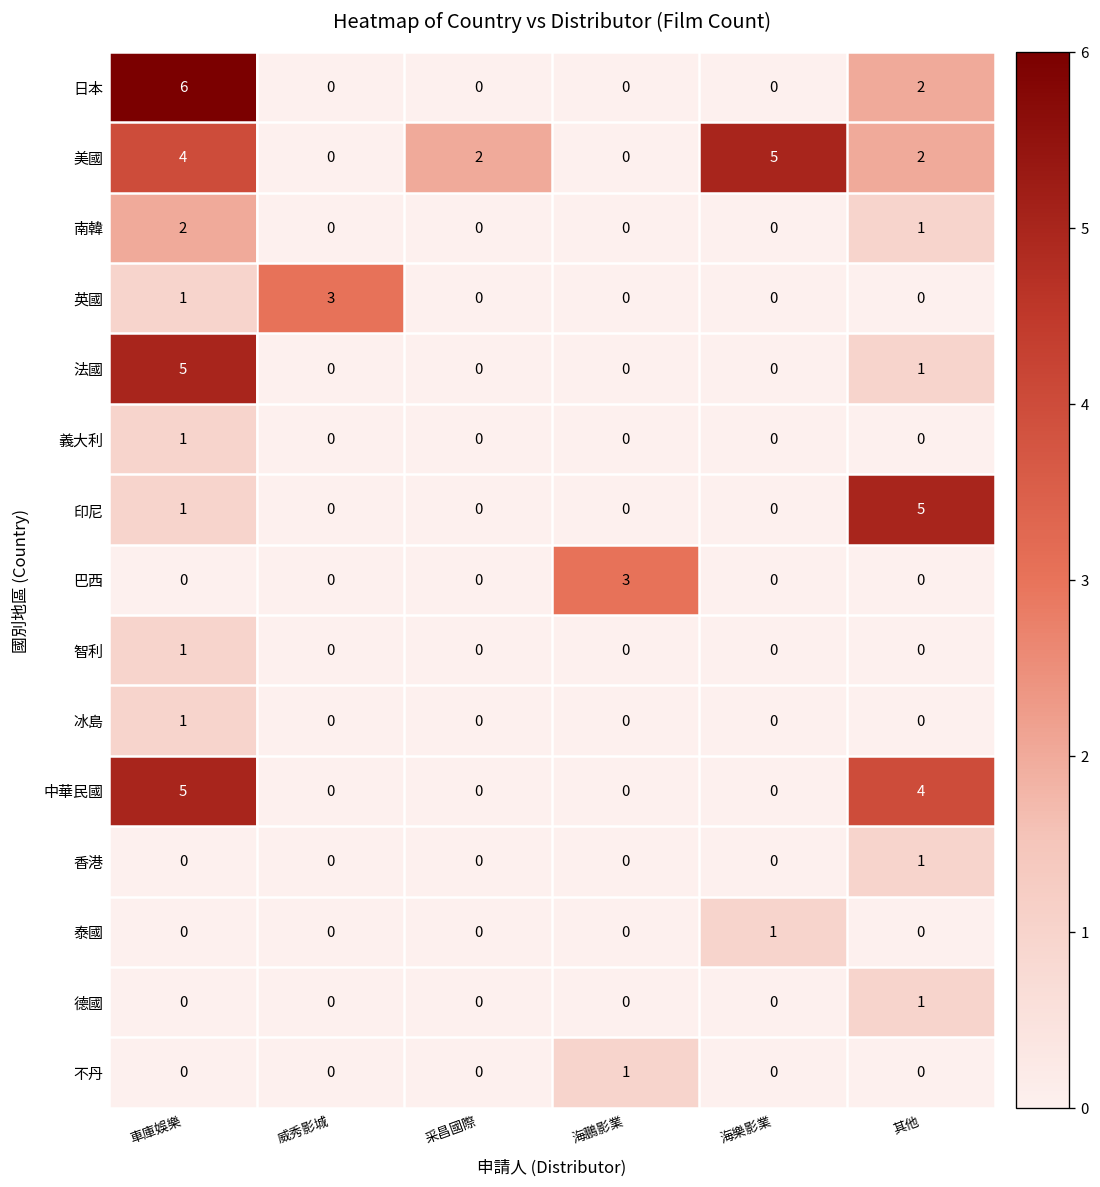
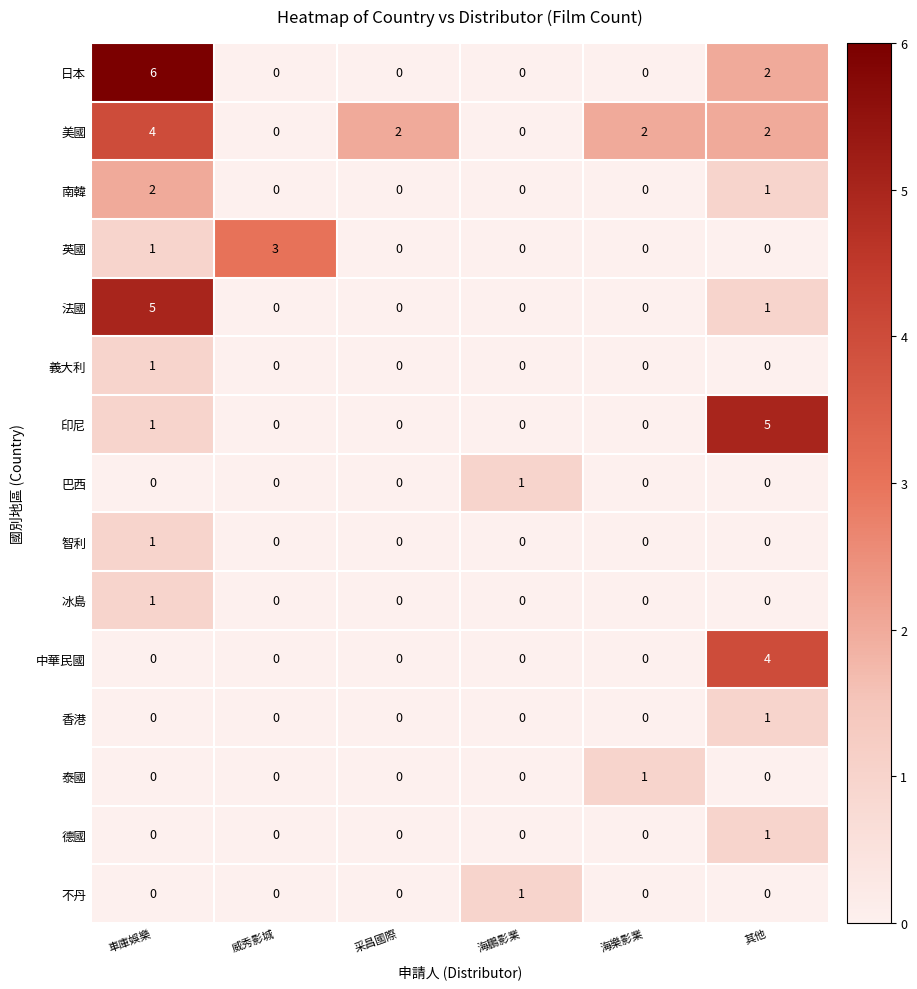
  {
    "日本": {
      "車庫娛樂": 6,
      "威秀影城": 0,
      "采昌國際": 0,
      "海鵬影業": 0,
      "海樂影業": 0,
      "其他": 2
    },
    "美國": {
      "車庫娛樂": 4,
      "威秀影城": 0,
      "采昌國際": 2,
      "海鵬影業": 0,
-     "海樂影業": 5,
+     "海樂影業": 2,
      "其他": 2
    },
    "南韓": {
      "車庫娛樂": 2,
      "威秀影城": 0,
      "采昌國際": 0,
      "海鵬影業": 0,
      "海樂影業": 0,
      "其他": 1
    },
    "英國": {
      "車庫娛樂": 1,
      "威秀影城": 3,
      "采昌國際": 0,
      "海鵬影業": 0,
      "海樂影業": 0,
      "其他": 0
    },
    "法國": {
      "車庫娛樂": 5,
      "威秀影城": 0,
      "采昌國際": 0,
      "海鵬影業": 0,
      "海樂影業": 0,
      "其他": 1
    },
    "義大利": {
      "車庫娛樂": 1,
      "威秀影城": 0,
      "采昌國際": 0,
      "海鵬影業": 0,
      "海樂影業": 0,
      "其他": 0
    },
    "印尼": {
      "車庫娛樂": 1,
      "威秀影城": 0,
      "采昌國際": 0,
      "海鵬影業": 0,
      "海樂影業": 0,
      "其他": 5
    },
    "巴西": {
      "車庫娛樂": 0,
      "威秀影城": 0,
      "采昌國際": 0,
-     "海鵬影業": 3,
+     "海鵬影業": 1,
      "海樂影業": 0,
      "其他": 0
    },
    "智利": {
      "車庫娛樂": 1,
      "威秀影城": 0,
      "采昌國際": 0,
      "海鵬影業": 0,
      "海樂影業": 0,
      "其他": 0
    },
    "冰島": {
      "車庫娛樂": 1,
      "威秀影城": 0,
      "采昌國際": 0,
      "海鵬影業": 0,
      "海樂影業": 0,
      "其他": 0
    },
    "中華民國": {
-     "車庫娛樂": 5,
+     "車庫娛樂": 0,
      "威秀影城": 0,
      "采昌國際": 0,
      "海鵬影業": 0,
      "海樂影業": 0,
      "其他": 4
    },
    "香港": {
      "車庫娛樂": 0,
      "威秀影城": 0,
      "采昌國際": 0,
      "海鵬影業": 0,
      "海樂影業": 0,
      "其他": 1
    },
    "泰國": {
      "車庫娛樂": 0,
      "威秀影城": 0,
      "采昌國際": 0,
      "海鵬影業": 0,
      "海樂影業": 1,
      "其他": 0
    },
    "德國": {
      "車庫娛樂": 0,
      "威秀影城": 0,
      "采昌國際": 0,
      "海鵬影業": 0,
      "海樂影業": 0,
      "其他": 1
    },
    "不丹": {
      "車庫娛樂": 0,
      "威秀影城": 0,
      "采昌國際": 0,
      "海鵬影業": 1,
      "海樂影業": 0,
      "其他": 0
    }
  }
